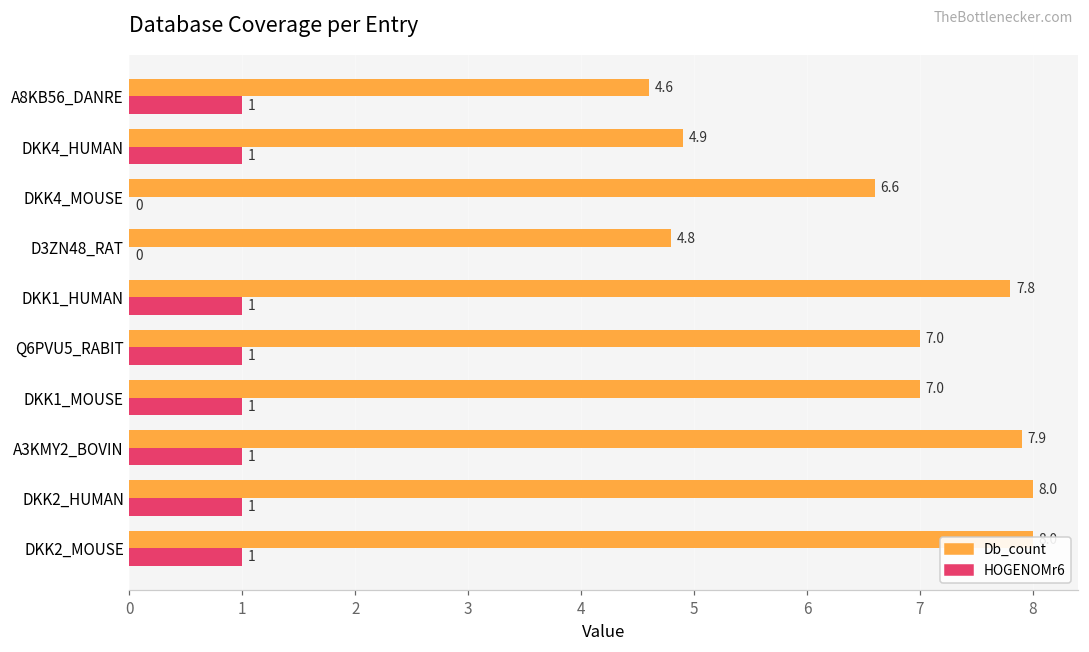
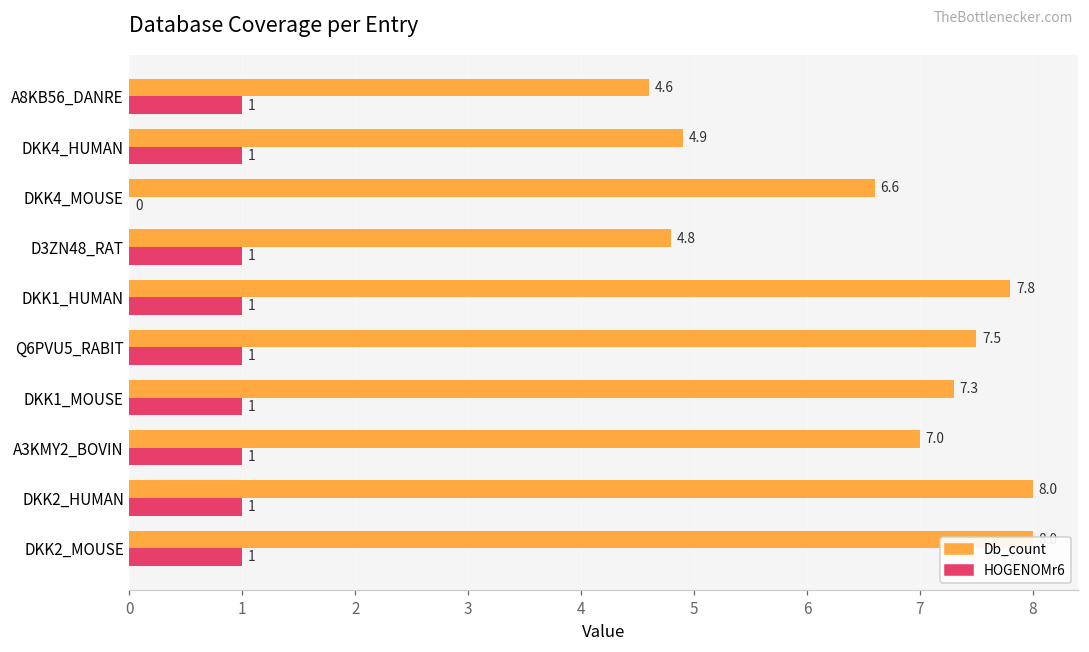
  {
    "Db_count": {
      "A8KB56_DANRE": 4.6,
      "DKK4_HUMAN": 4.9,
      "DKK4_MOUSE": 6.6,
      "D3ZN48_RAT": 4.8,
      "DKK1_HUMAN": 7.8,
-     "Q6PVU5_RABIT": 7.0,
-     "DKK1_MOUSE": 7.0,
-     "A3KMY2_BOVIN": 7.9,
+     "Q6PVU5_RABIT": 7.5,
+     "DKK1_MOUSE": 7.3,
+     "A3KMY2_BOVIN": 7.0,
      "DKK2_HUMAN": 8.0
    },
    "HOGENOMr6": {
      "A8KB56_DANRE": 1,
      "DKK4_HUMAN": 1,
      "DKK4_MOUSE": 0,
-     "D3ZN48_RAT": 0,
+     "D3ZN48_RAT": 1,
      "DKK1_HUMAN": 1,
      "Q6PVU5_RABIT": 1,
      "DKK1_MOUSE": 1,
      "A3KMY2_BOVIN": 1,
      "DKK2_HUMAN": 1,
      "DKK2_MOUSE": 1
    }
  }
